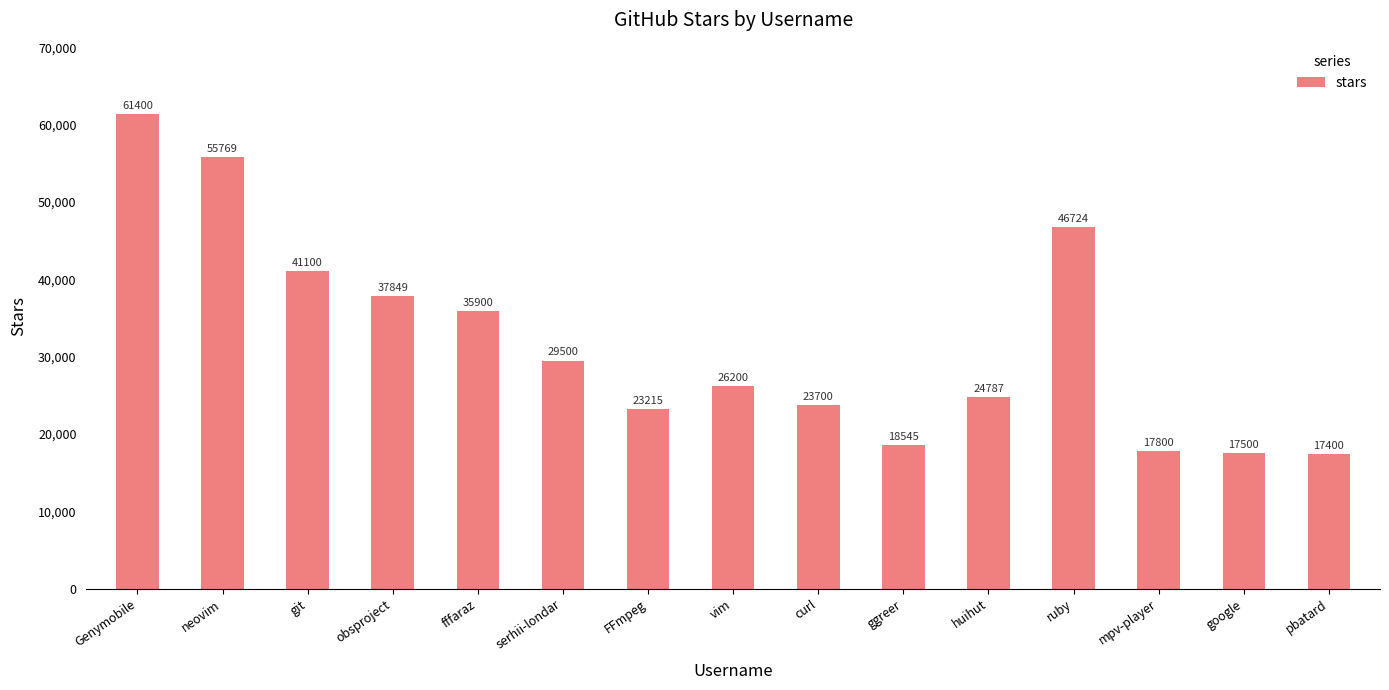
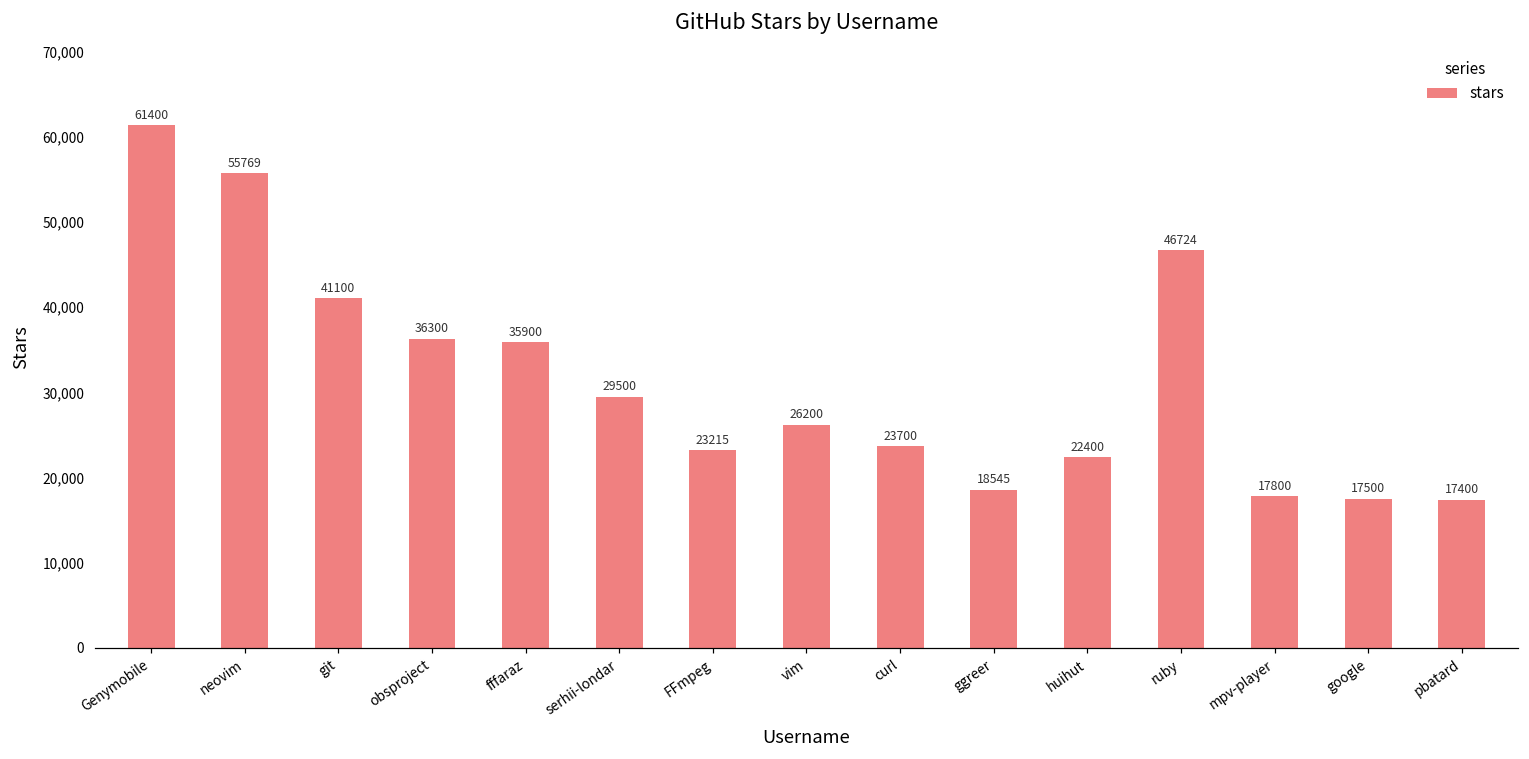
  {
    "Genymobile": 61400,
    "neovim": 55769,
    "git": 41100,
-   "obsproject": 37849,
+   "obsproject": 36300,
    "fffaraz": 35900,
    "serhii-londar": 29500,
    "FFmpeg": 23215,
    "vim": 26200,
    "curl": 23700,
    "ggreer": 18545,
-   "huihut": 24787,
+   "huihut": 22400,
    "ruby": 46724,
    "mpv-player": 17800,
    "google": 17500,
    "pbatard": 17400
  }
